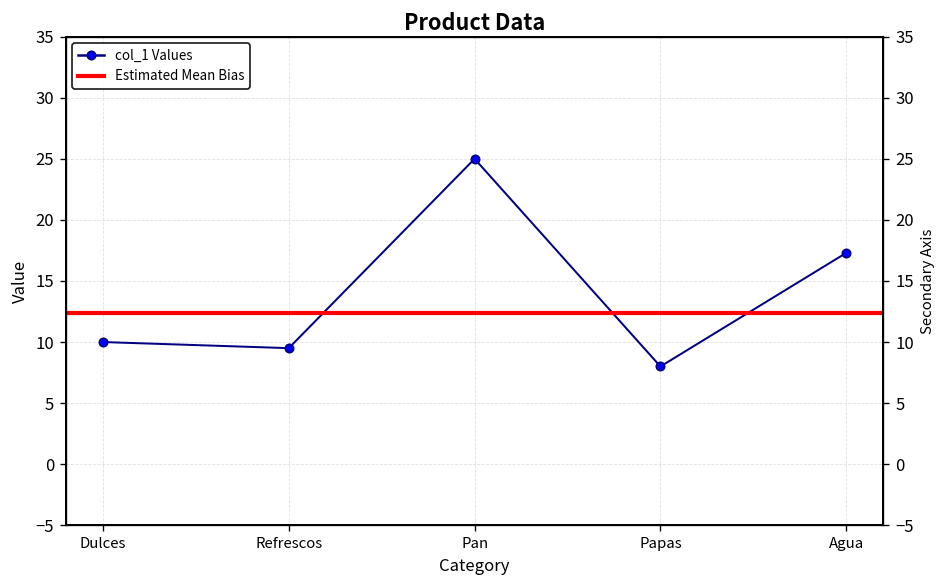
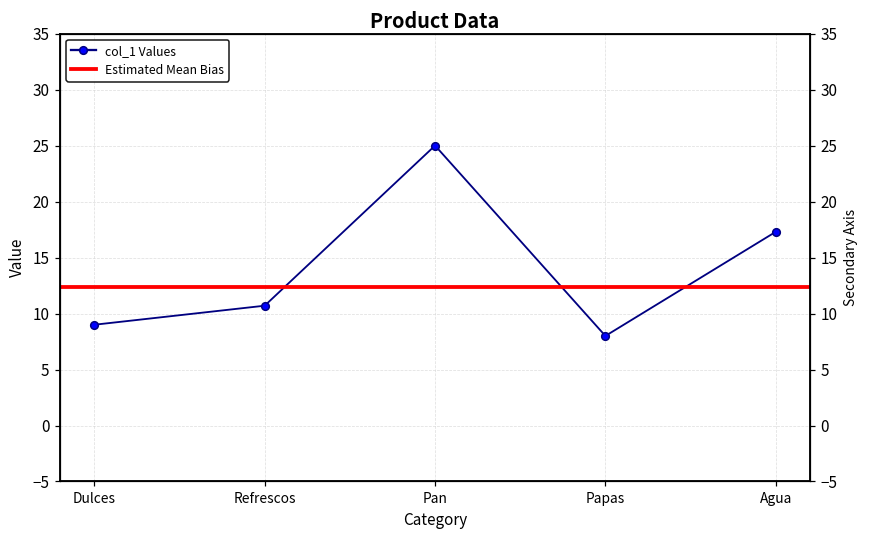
  {
-   "Dulces": 10,
-   "Refrescos": 9.5,
+   "Dulces": 9,
+   "Refrescos": 10.7,
    "Pan": 25.0,
    "Papas": 8.0,
    "Agua": 17.3
  }
